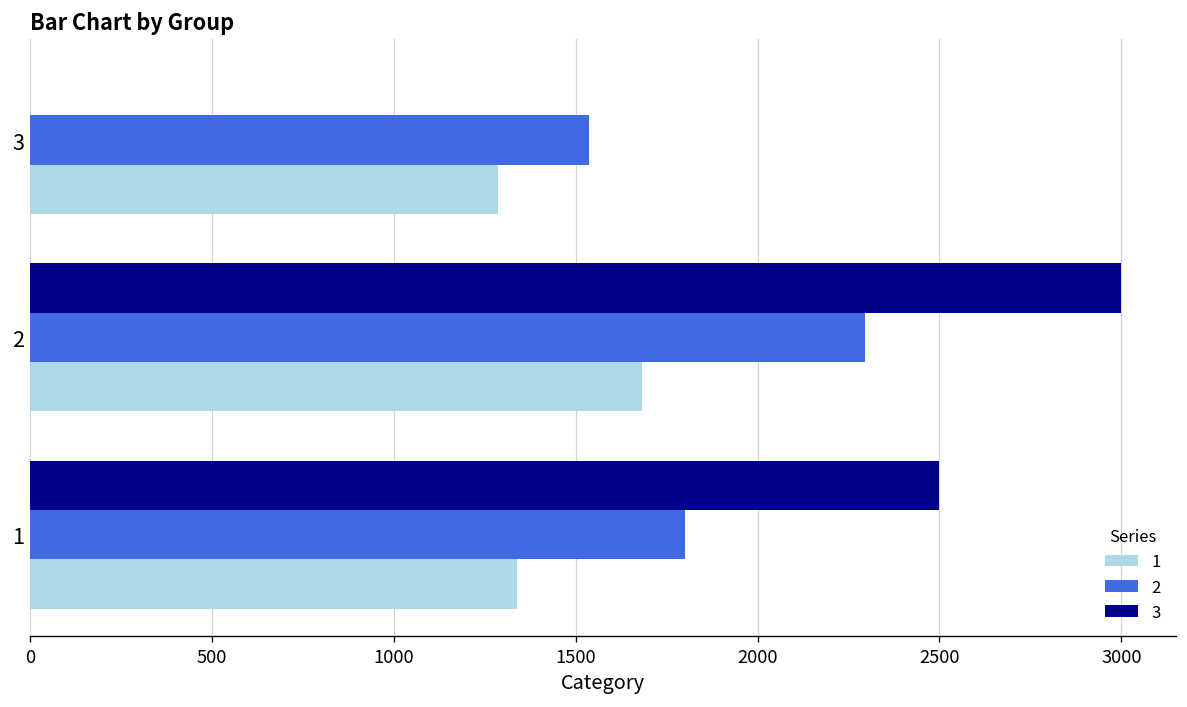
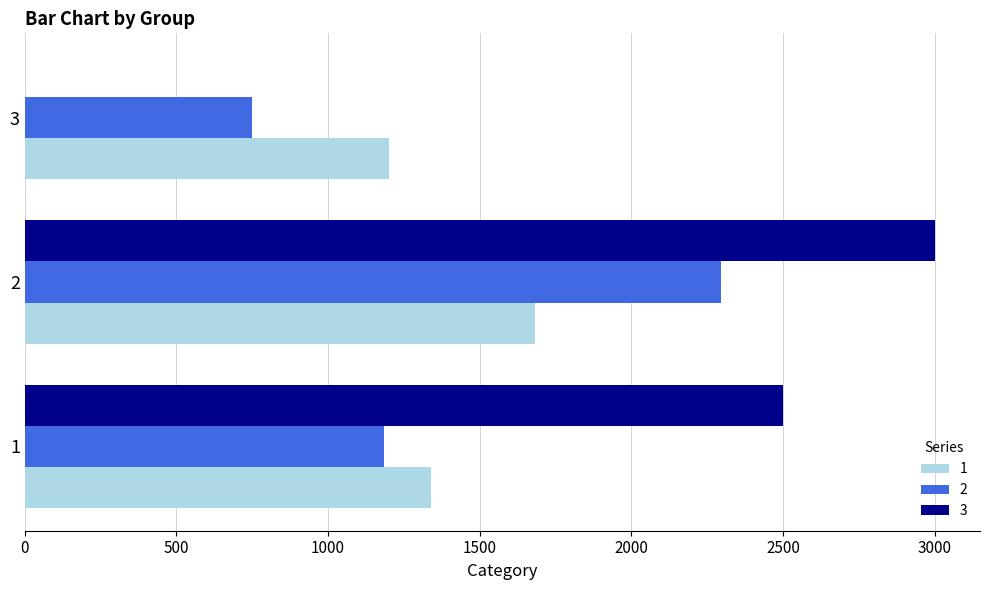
  {
    "1": {
-     "3": 1290,
+     "3": 1200,
      "2": 1680,
      "1": 1340
    },
    "2": {
-     "3": 1540,
+     "3": 750,
      "2": 2300,
-     "1": 1800
+     "1": 1180
    },
    "3": {
      "3": 0,
      "2": 3000,
      "1": 2500
    }
  }
